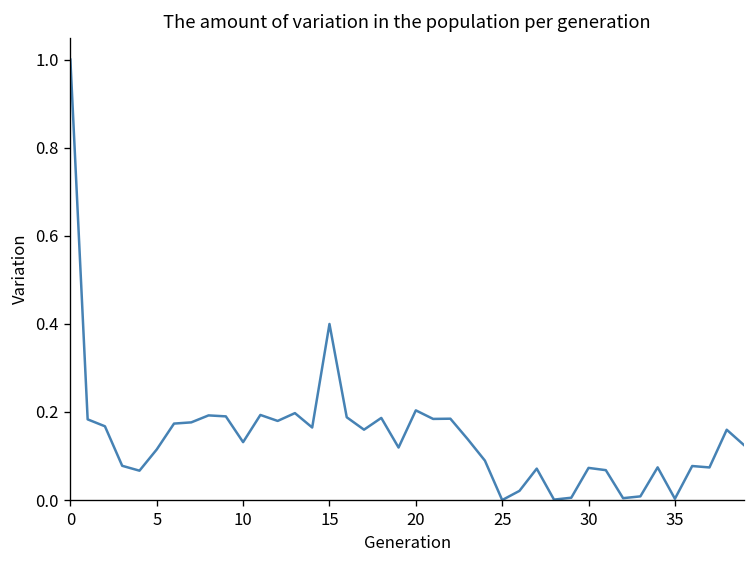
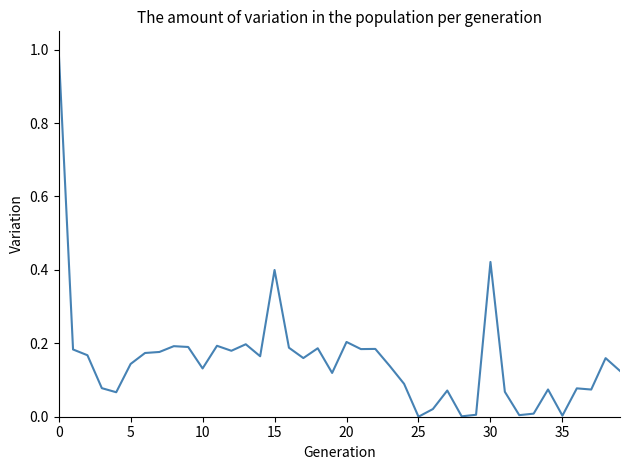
  {
    "0": 1.00,
-   "5": 0.11,
+   "5": 0.14,
    "10": 0.13,
    "15": 0.40,
    "20": 0.20,
    "25": 0.00,
-   "30": 0.07,
+   "30": 0.42,
    "35": 0.00
  }
